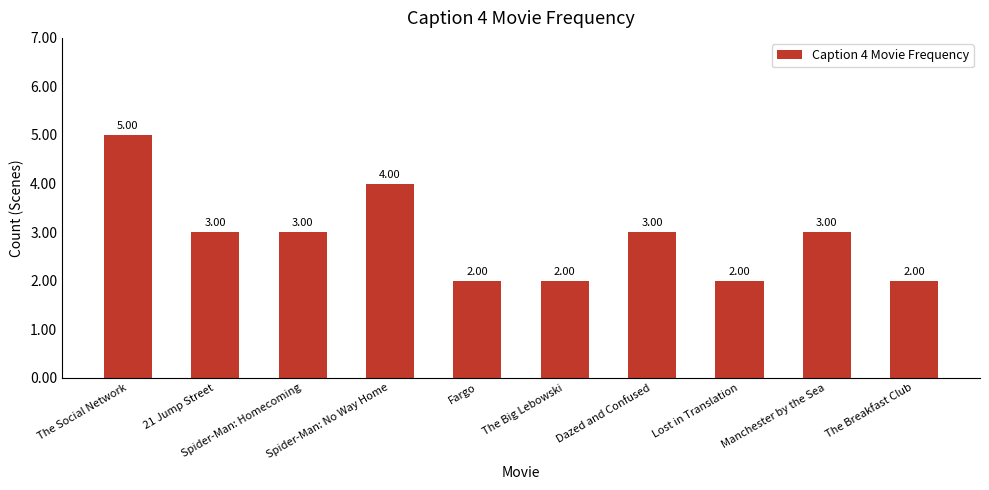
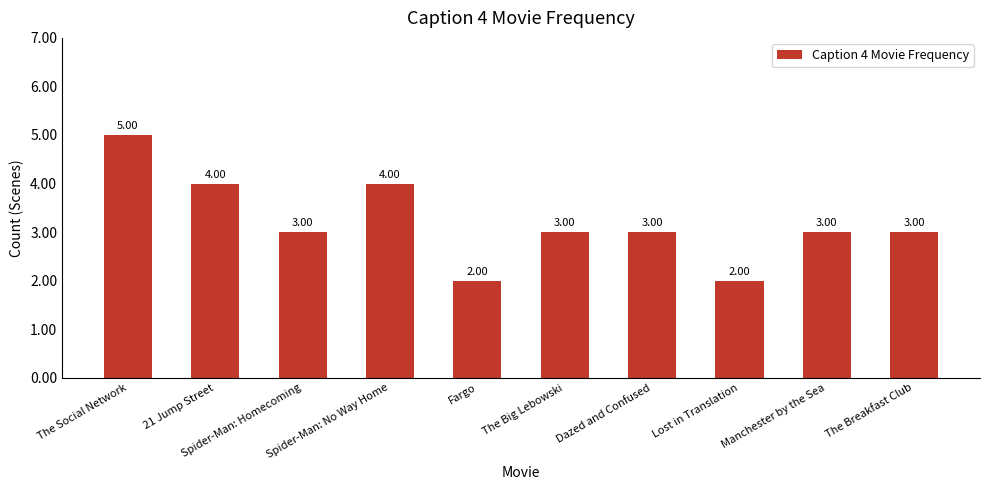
  {
    "The Social Network": 5.00,
-   "21 Jump Street": 3.00,
+   "21 Jump Street": 4.00,
    "Spider-Man: Homecoming": 3.00,
    "Spider-Man: No Way Home": 4.00,
    "Fargo": 2.00,
-   "The Big Lebowski": 2.00,
+   "The Big Lebowski": 3.00,
    "Dazed and Confused": 3.00,
    "Lost in Translation": 2.00,
    "Manchester by the Sea": 3.00,
-   "The Breakfast Club": 2.00
+   "The Breakfast Club": 3.00
  }
